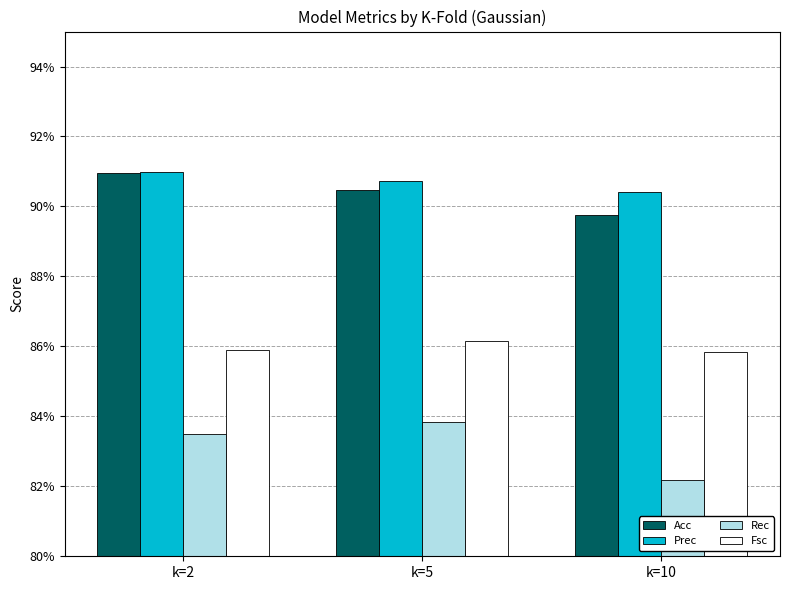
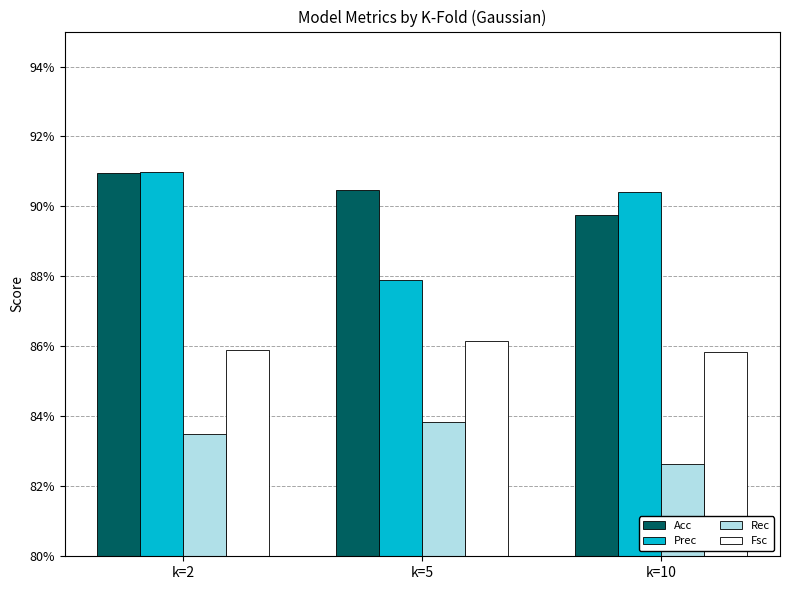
  {
    "Acc": {
      "k=2": "91.0%",
      "k=5": "90.5%",
      "k=10": "89.8%"
    },
    "Prec": {
      "k=2": "91.0%",
-     "k=5": "90.7%",
+     "k=5": "87.9%",
      "k=10": "90.4%"
    },
    "Rec": {
      "k=2": "83.5%",
      "k=5": "83.8%",
-     "k=10": "82.2%"
+     "k=10": "82.6%"
    },
    "Fsc": {
      "k=2": "85.9%",
      "k=5": "86.2%",
      "k=10": "85.9%"
    }
  }
